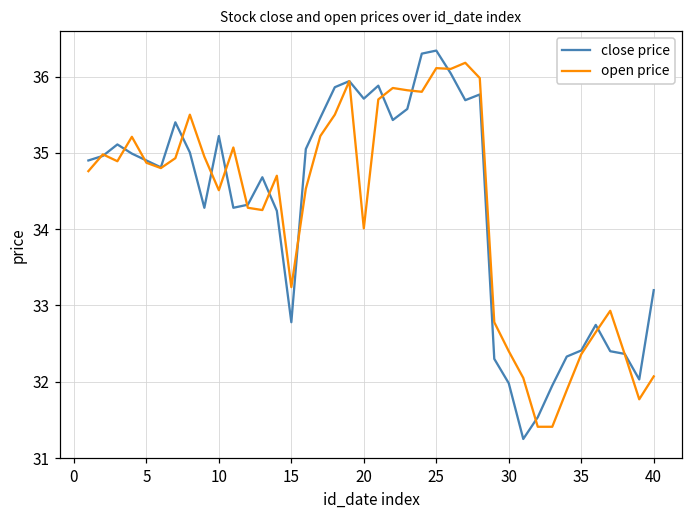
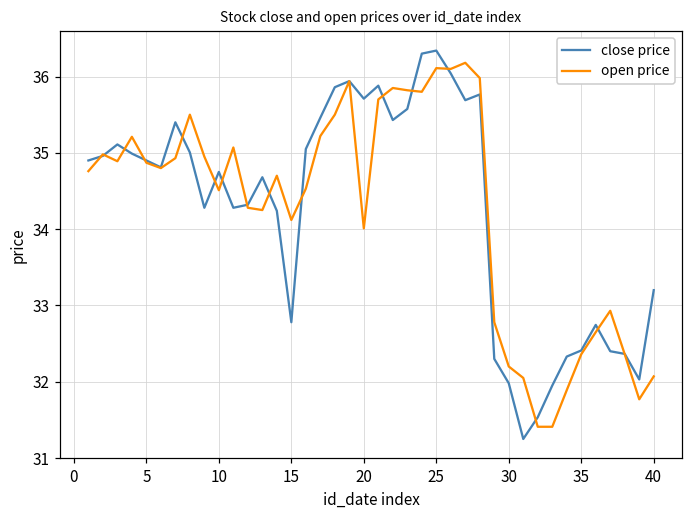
  {
    "close price": {
-     "10": 35.2,
+     "10": 34.8,
      "15": 32.8,
      "20": 35.7,
      "25": 36.3,
      "30": 32.0,
      "35": 32.4,
      "40": 33.2
    },
    "open price": {
      "10": 34.5,
-     "15": 33.2,
+     "15": 34.1,
      "20": 34.0,
      "25": 36.1,
-     "30": 32.4,
+     "30": 32.2,
      "35": 32.4,
      "40": 32.1
    }
  }
